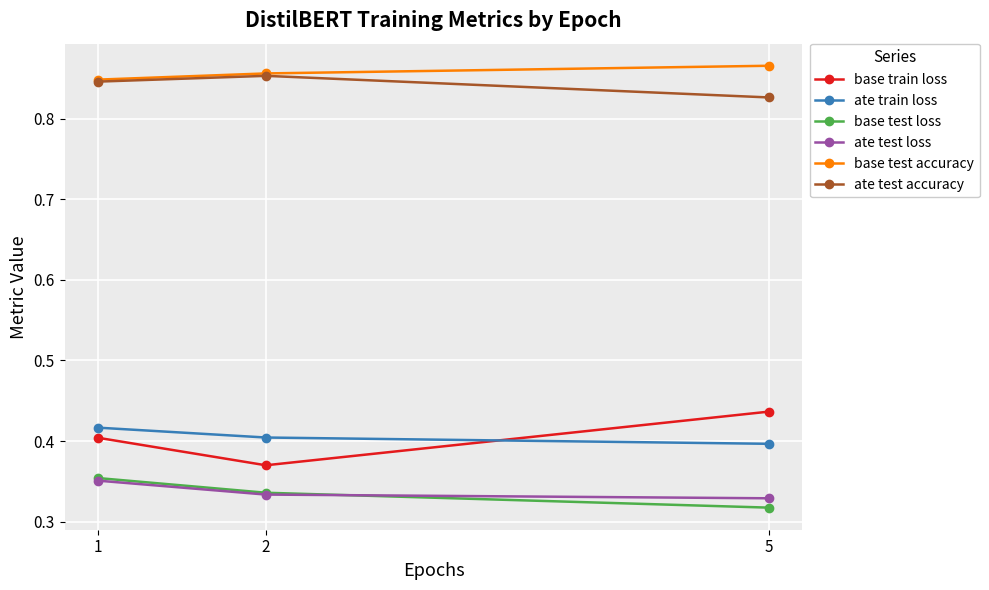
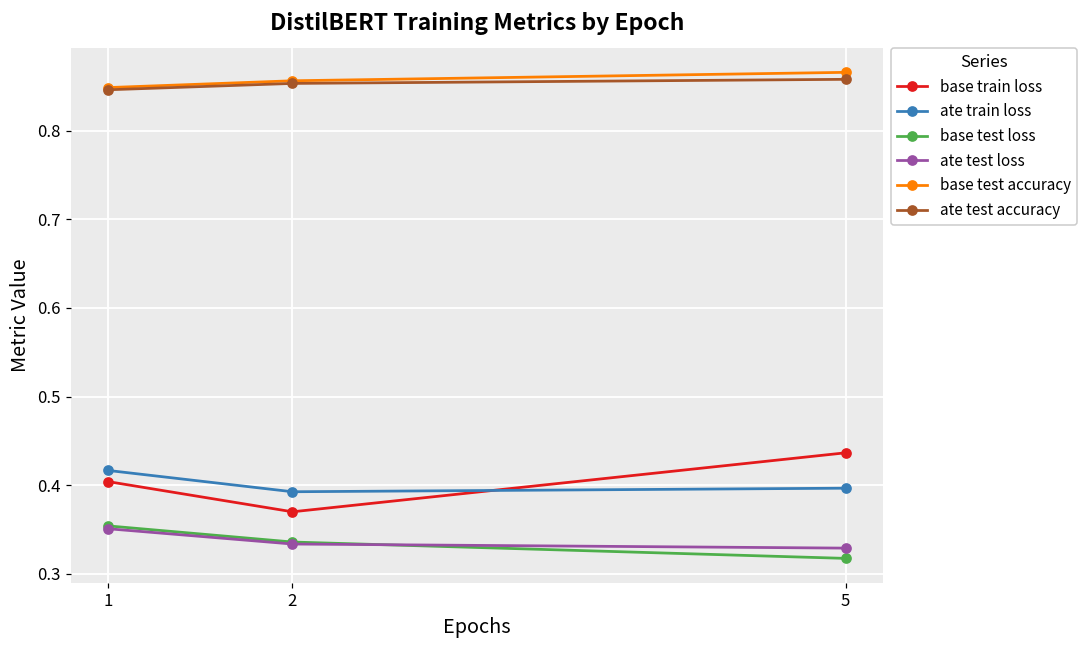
  {
    "base train loss": {
      "1": 0.40,
      "2": 0.37,
      "5": 0.44
    },
    "ate train loss": {
      "1": 0.42,
-     "2": 0.40,
+     "2": 0.39,
      "5": 0.40
    },
    "base test loss": {
      "1": 0.35,
      "5": 0.32
    },
    "ate test loss": {
      "1": 0.35,
      "5": 0.33
    },
    "base test accuracy": {
      "5": 0.87
    },
    "ate test accuracy": {
-     "5": 0.83
+     "5": 0.86
    }
  }
